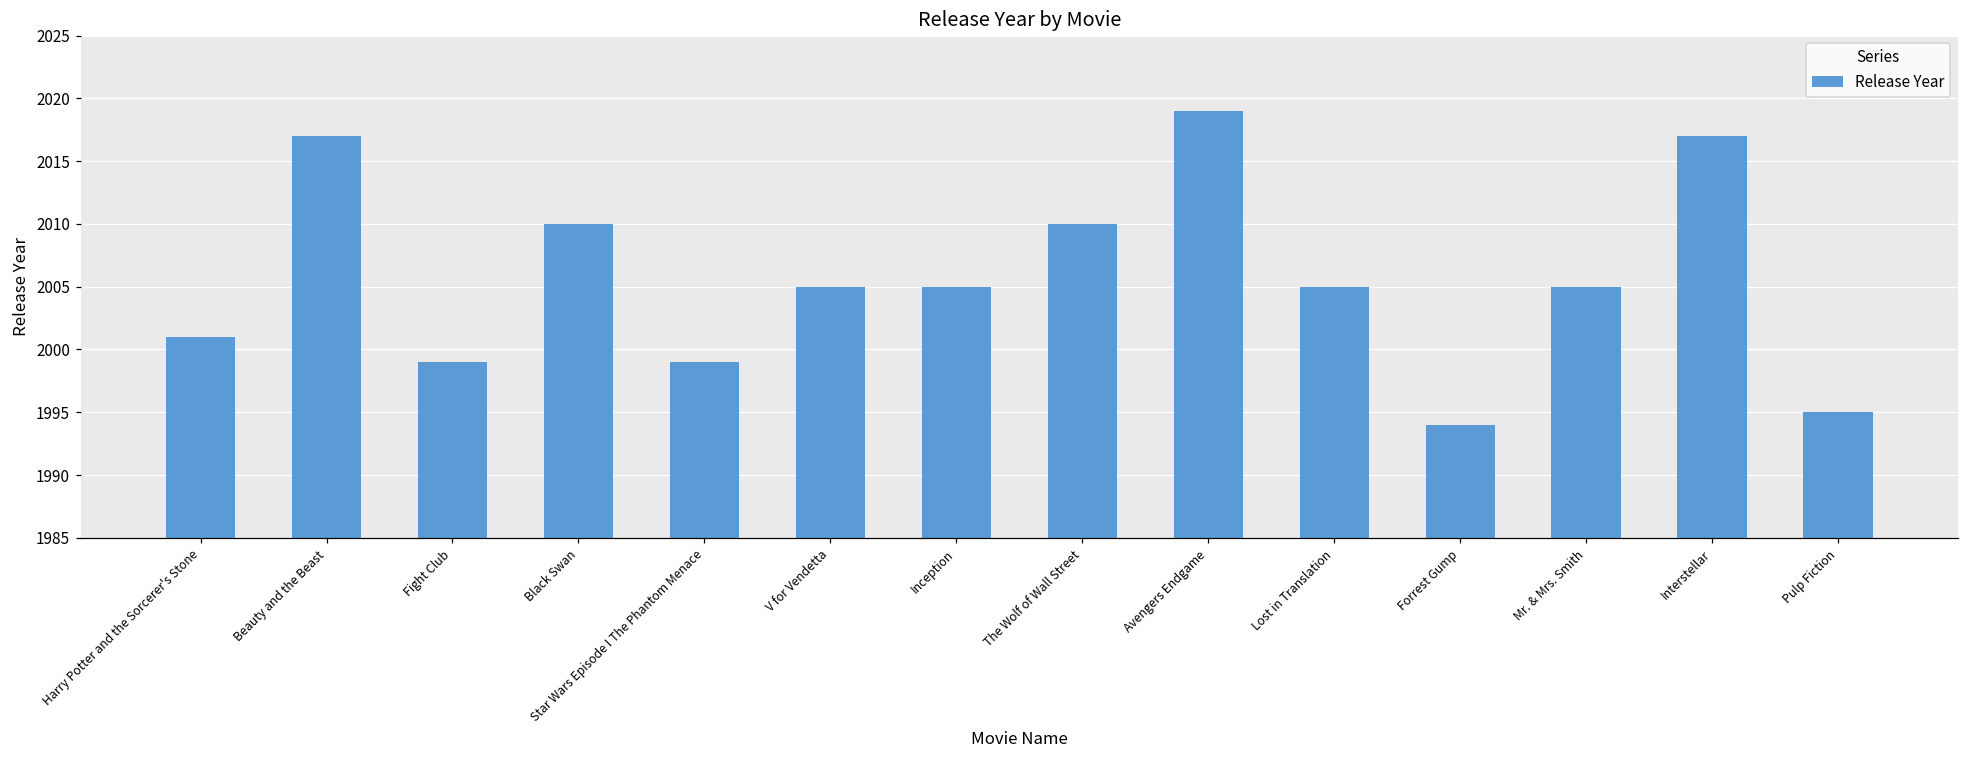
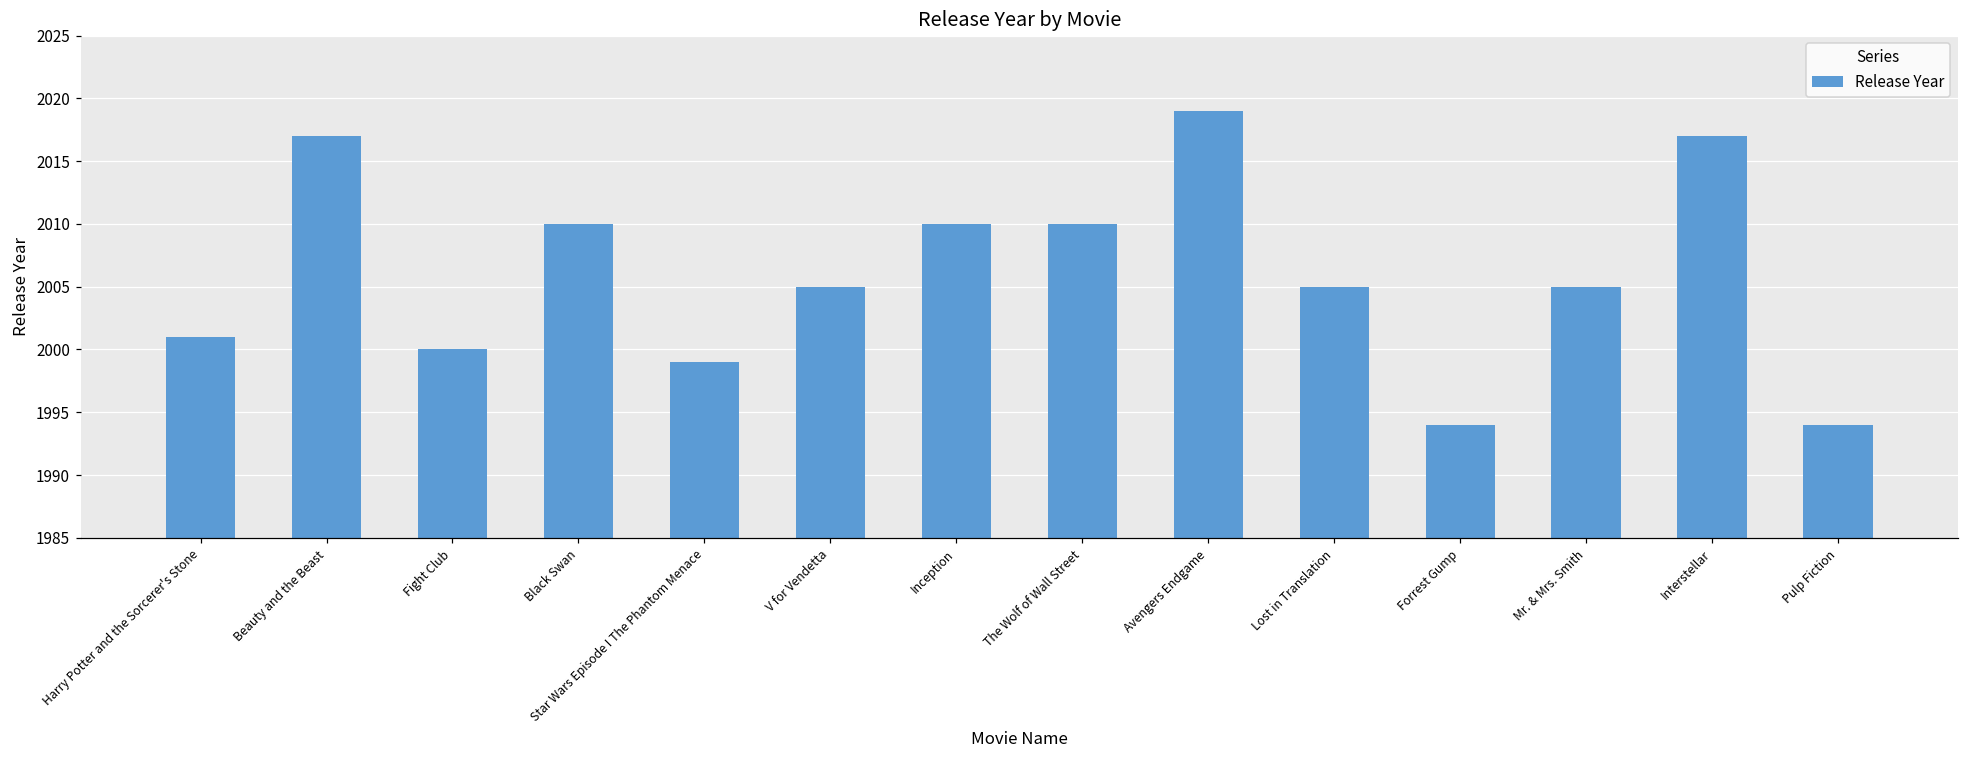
  {
    "Harry Potter and the Sorcerer's Stone": 2001,
    "Beauty and the Beast": 2017,
-   "Fight Club": 1999,
+   "Fight Club": 2000,
    "Black Swan": 2010,
    "Star Wars Episode I The Phantom Menace": 1999,
    "V for Vendetta": 2005,
-   "Inception": 2005,
+   "Inception": 2010,
    "The Wolf of Wall Street": 2010,
    "Avengers Endgame": 2019,
    "Lost in Translation": 2005,
    "Forrest Gump": 1994,
    "Mr. & Mrs. Smith": 2005,
    "Interstellar": 2017,
-   "Pulp Fiction": 1995
+   "Pulp Fiction": 1994
  }
